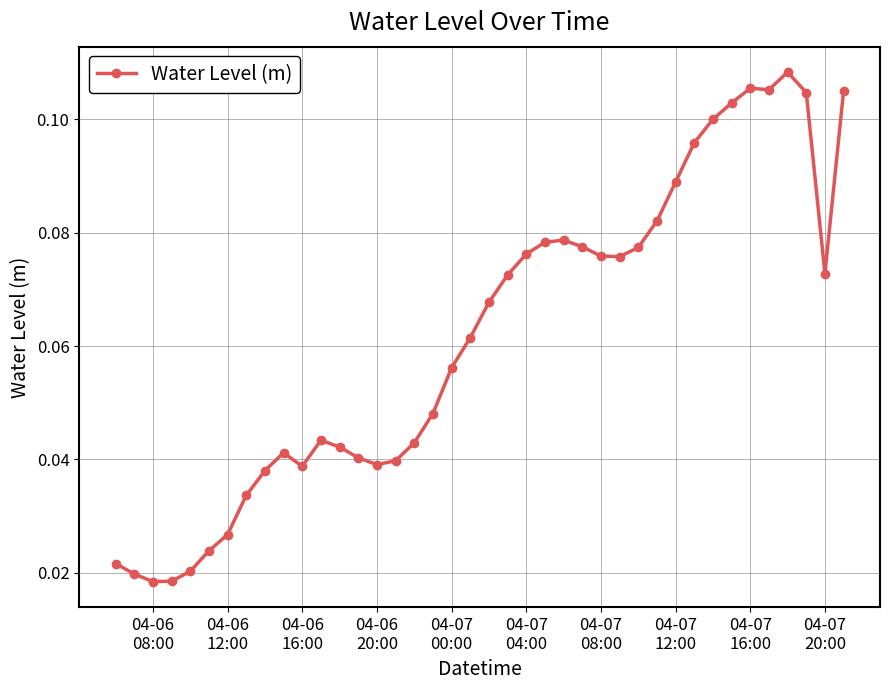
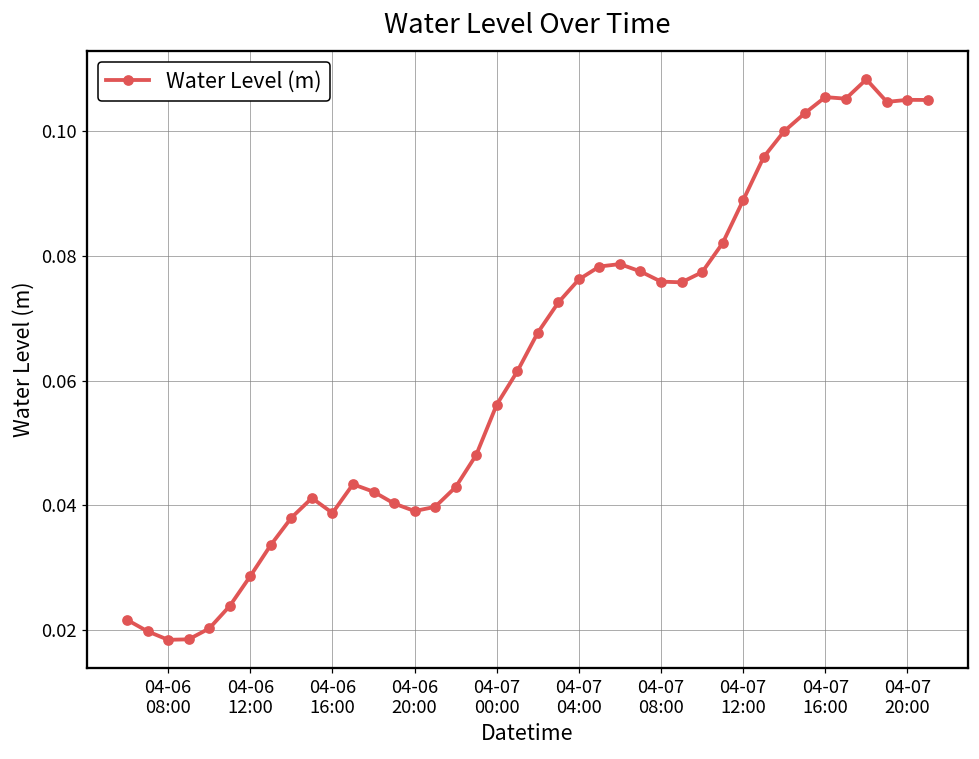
  {
    "04-06 08:00": 0.018,
-   "04-06 12:00": 0.027,
+   "04-06 12:00": 0.029,
    "04-06 16:00": 0.039,
    "04-06 20:00": 0.039,
    "04-07 00:00": 0.056,
    "04-07 04:00": 0.076,
    "04-07 08:00": 0.076,
    "04-07 12:00": 0.089,
    "04-07 16:00": 0.105,
-   "04-07 20:00": 0.073
+   "04-07 20:00": 0.105
  }
